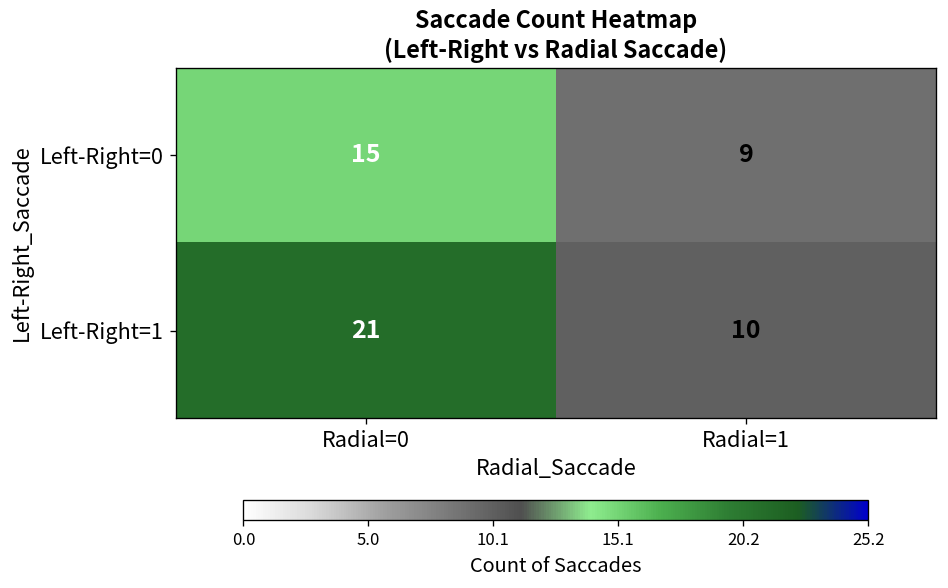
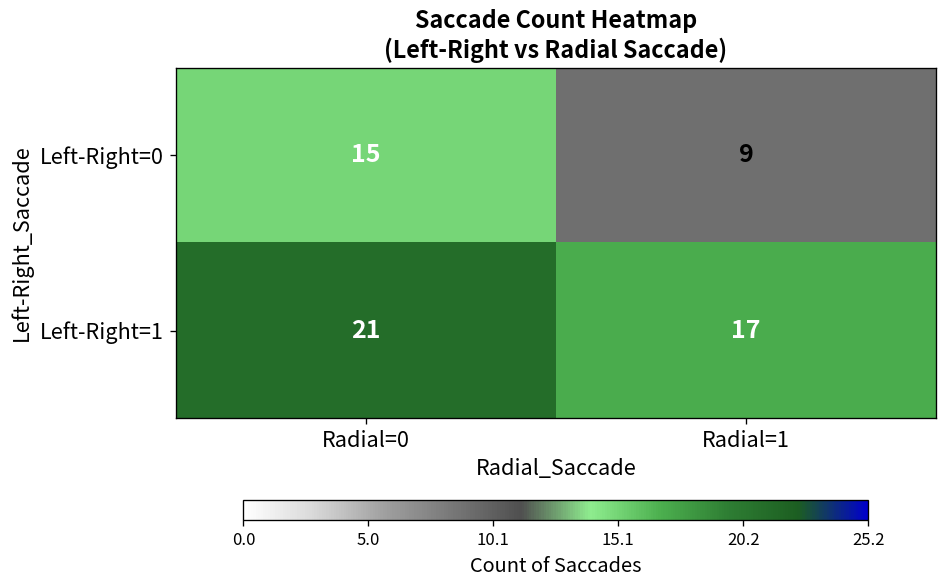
  {
    "Left-Right=0": {
      "Radial=0": 15,
      "Radial=1": 9
    },
    "Left-Right=1": {
      "Radial=0": 21,
-     "Radial=1": 10
+     "Radial=1": 17
    }
  }
